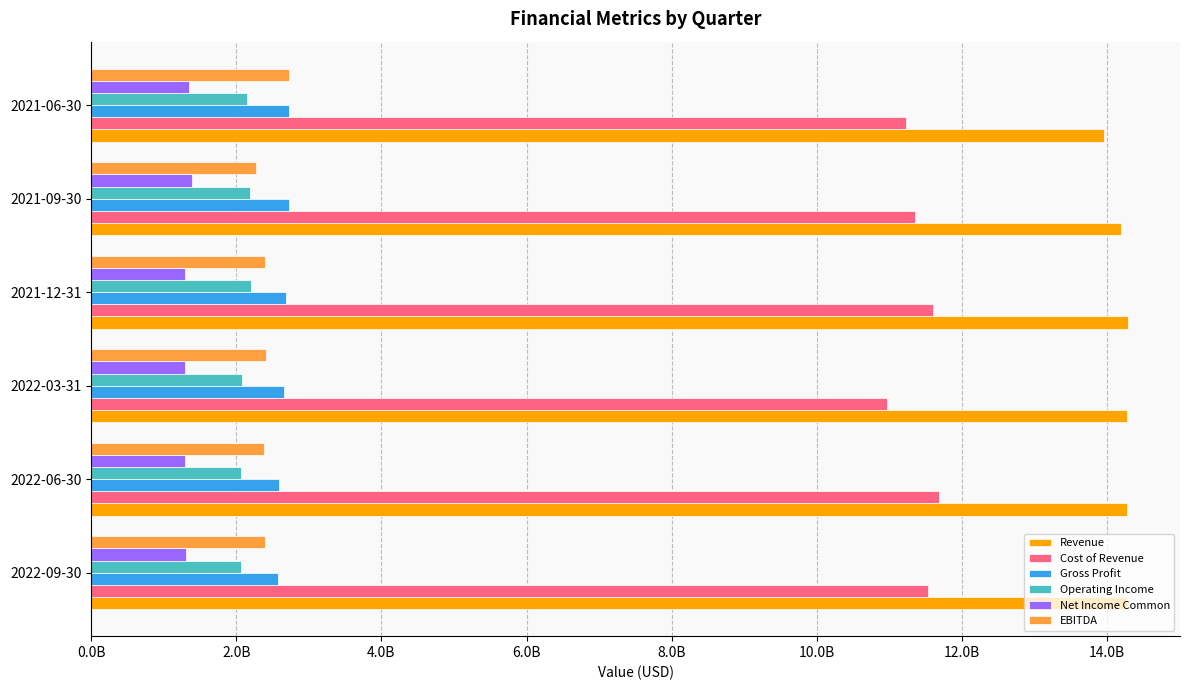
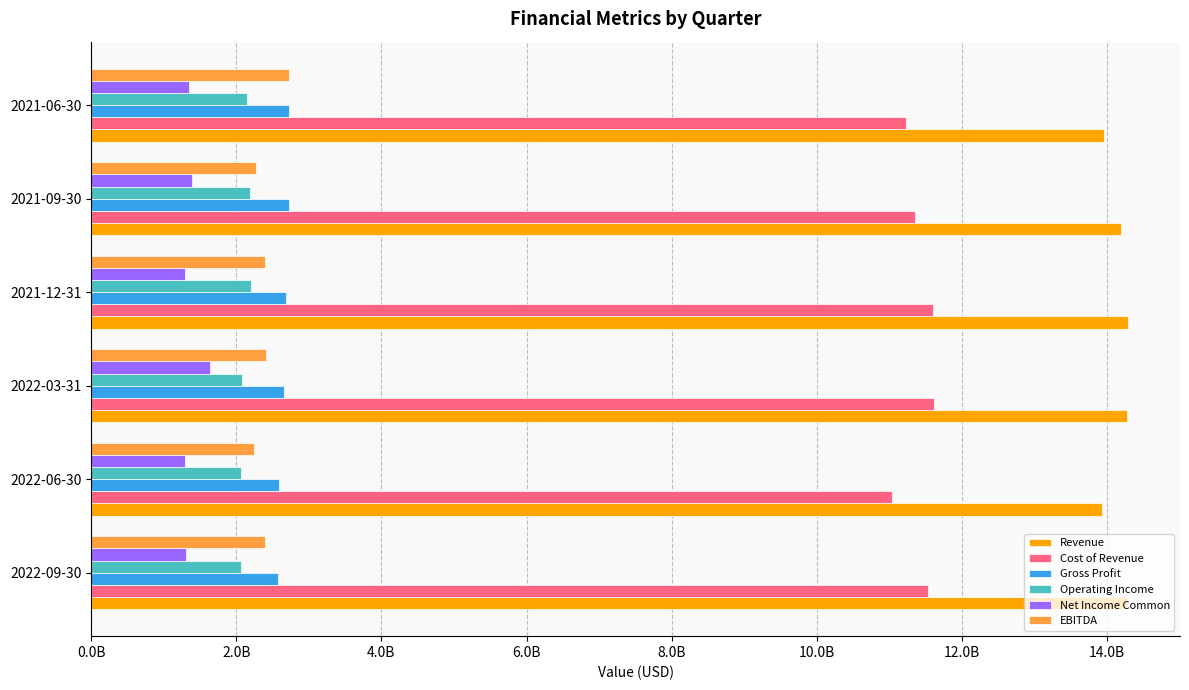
  {
    "Revenue": {
      "2021-06-30": 14000000000,
      "2021-09-30": 14200000000,
      "2021-12-31": 14300000000,
      "2022-03-31": 14300000000,
-     "2022-06-30": 14300000000
+     "2022-06-30": 13900000000
    },
    "Cost of Revenue": {
      "2021-06-30": 11200000000,
      "2021-09-30": 11400000000,
      "2021-12-31": 11600000000,
-     "2022-03-31": 11000000000,
-     "2022-06-30": 11700000000,
+     "2022-03-31": 11600000000,
+     "2022-06-30": 11000000000,
      "2022-09-30": 11500000000
    },
    "Net Income Common": {
      "2021-06-30": 1300000000,
      "2021-09-30": 1400000000,
      "2021-12-31": 1300000000,
-     "2022-03-31": 1300000000,
+     "2022-03-31": 1600000000,
      "2022-06-30": 1300000000,
      "2022-09-30": 1300000000
    },
    "EBITDA": {
      "2021-06-30": 2700000000,
      "2021-09-30": 2300000000,
      "2021-12-31": 2400000000,
      "2022-03-31": 2400000000,
-     "2022-06-30": 2400000000,
+     "2022-06-30": 2200000000,
      "2022-09-30": 2400000000
    }
  }
